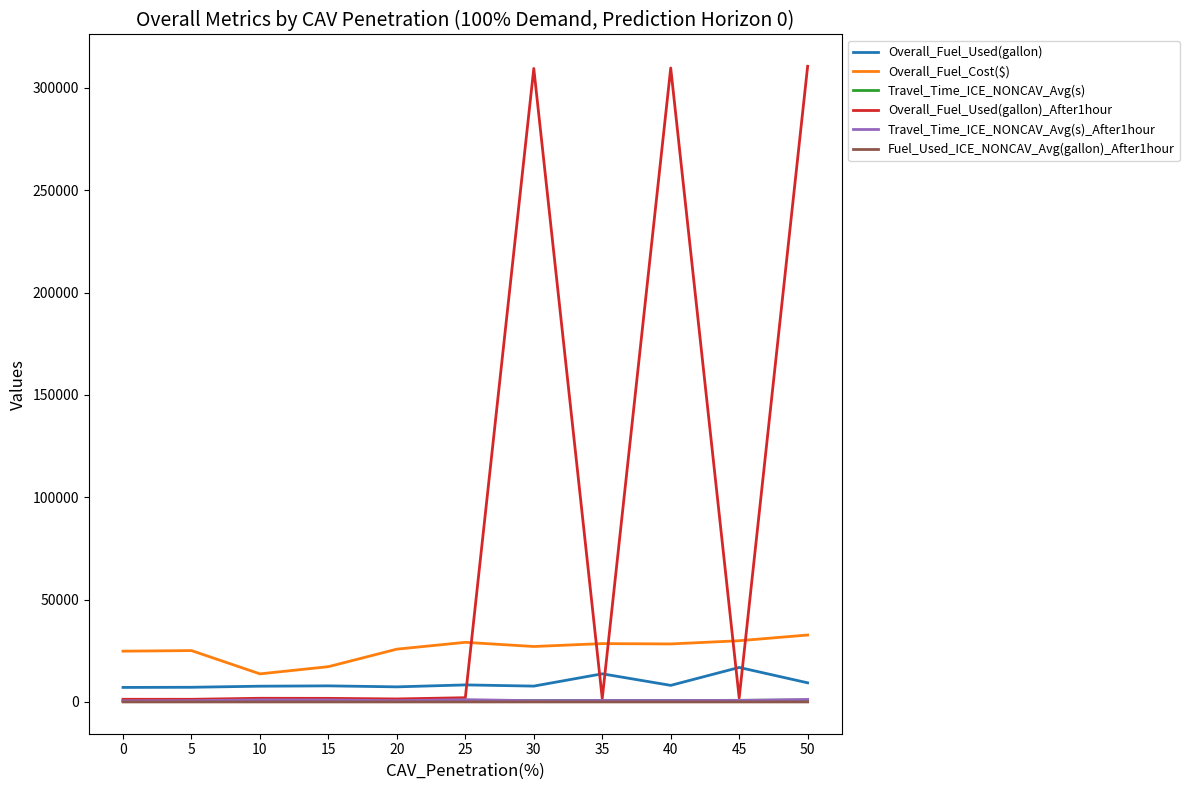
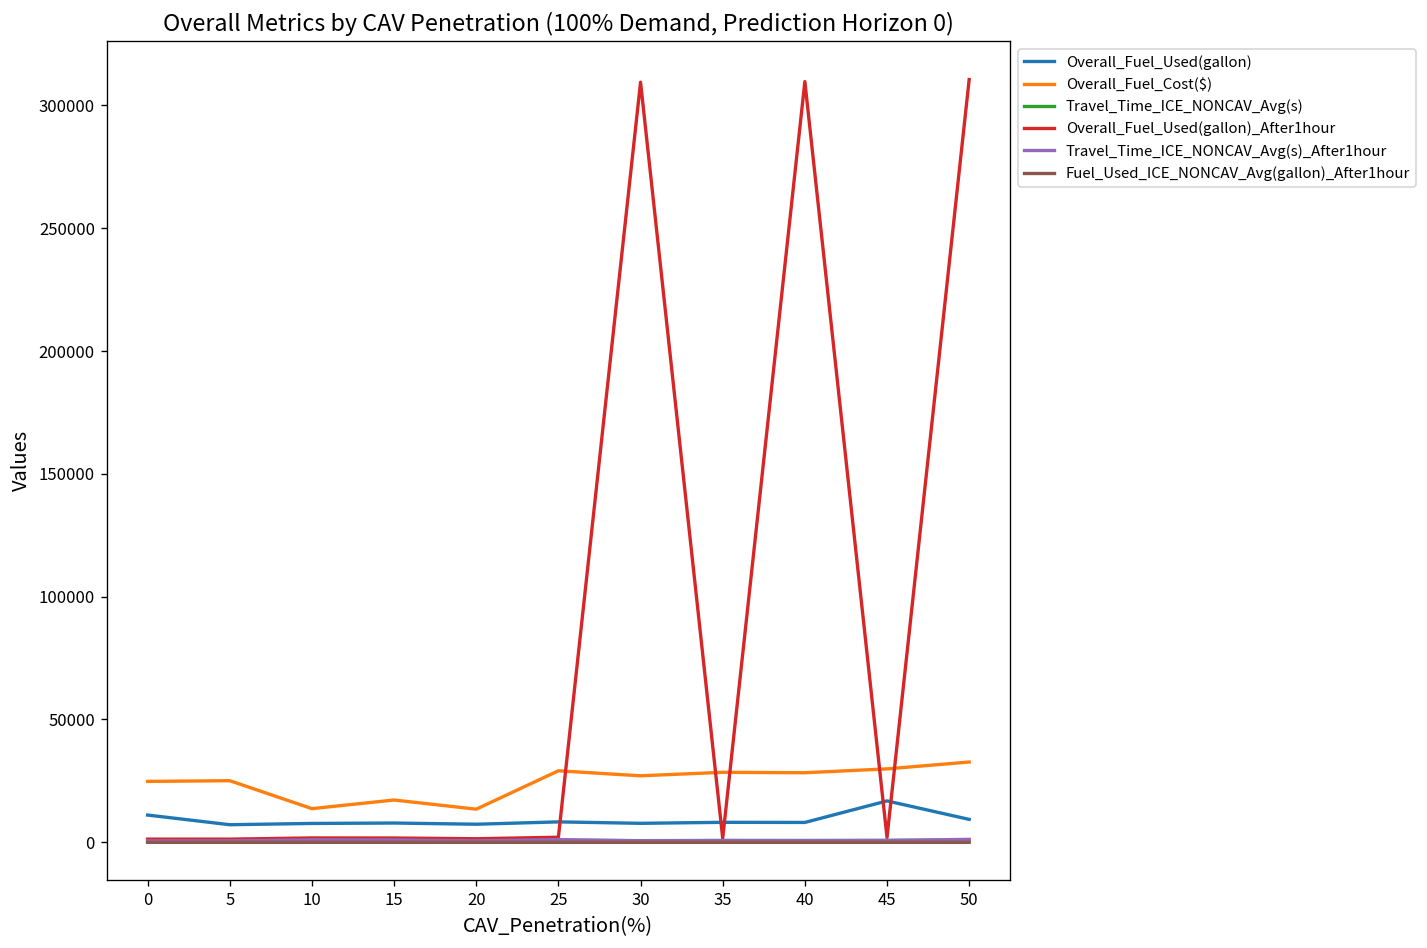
  {
    "Overall_Fuel_Used(gallon)": {
-     "0": 7000,
+     "0": 11000,
      "5": 7000,
      "10": 8000,
      "15": 8000,
      "20": 7000,
      "25": 8000,
      "30": 8000,
-     "35": 14000,
+     "35": 8000,
      "40": 8000,
      "45": 17000,
      "50": 9000
    },
    "Overall_Fuel_Cost($)": {
      "0": 25000,
      "5": 25000,
      "10": 14000,
      "15": 17000,
-     "20": 26000,
+     "20": 13000,
      "25": 29000,
      "30": 27000,
      "35": 28000,
      "40": 28000,
      "45": 30000,
      "50": 33000
    },
    "Overall_Fuel_Used(gallon)_After1hour": {
      "30": 309000,
      "40": 310000,
      "50": 311000
    }
  }
